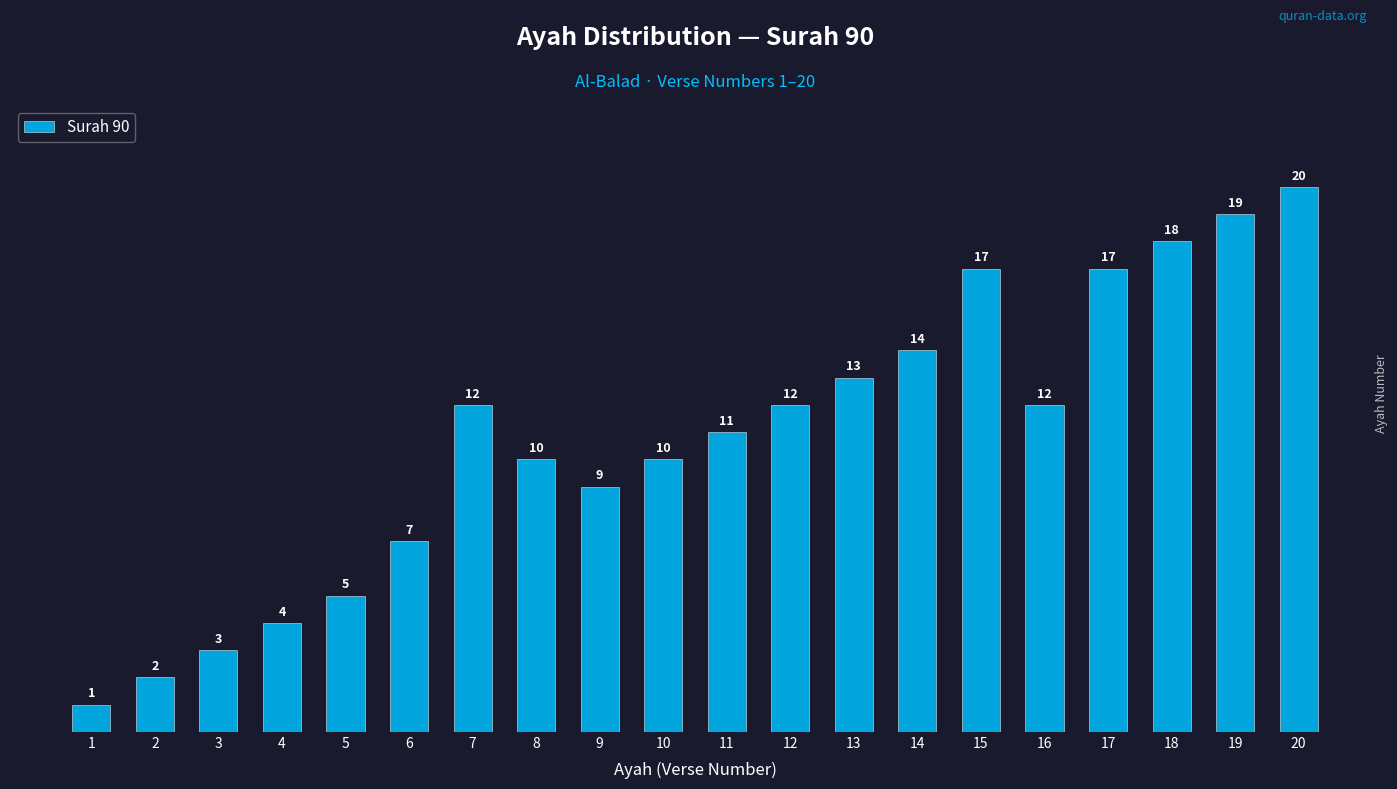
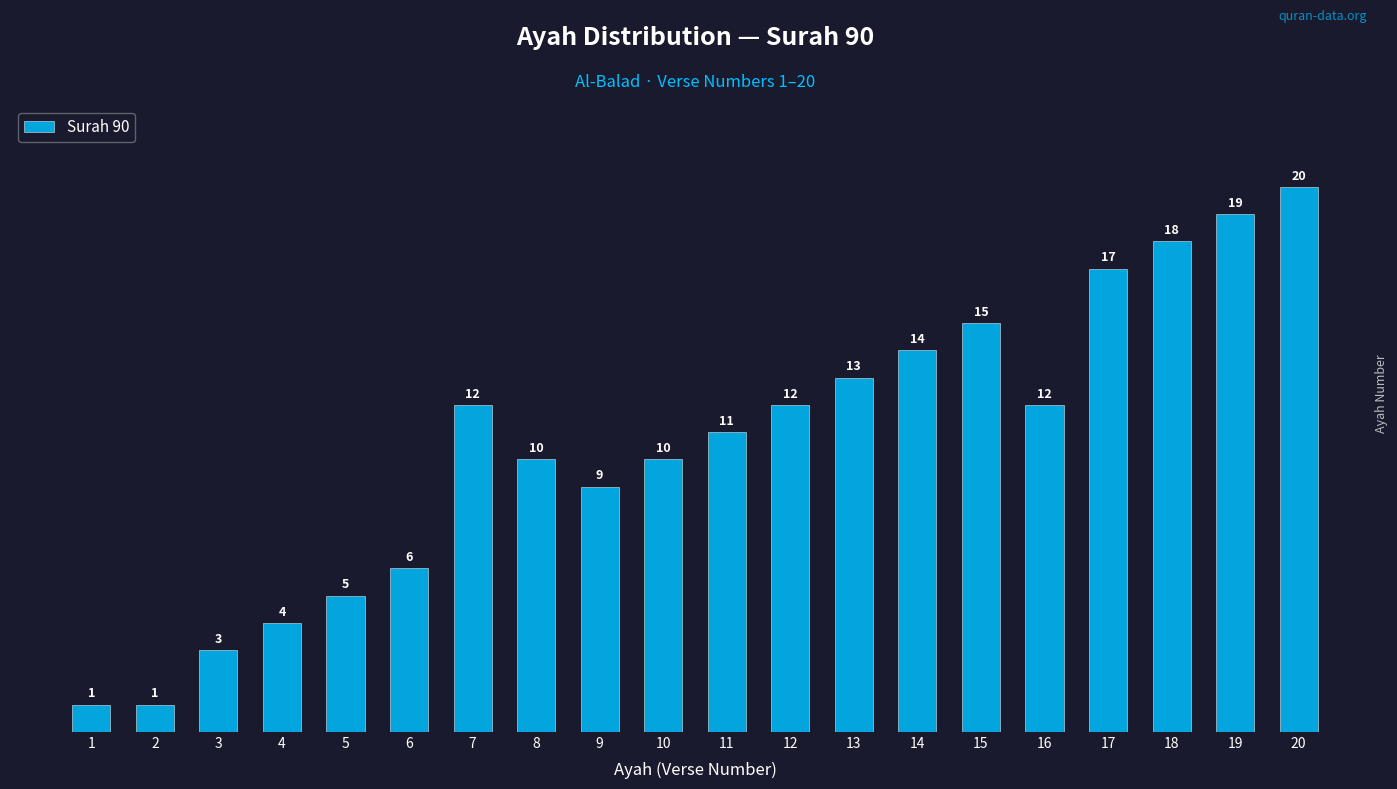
  {
    "1": 1,
-   "2": 2,
+   "2": 1,
    "3": 3,
    "4": 4,
    "5": 5,
-   "6": 7,
+   "6": 6,
    "7": 12,
    "8": 10,
    "9": 9,
    "10": 10,
    "11": 11,
    "12": 12,
    "13": 13,
    "14": 14,
-   "15": 17,
+   "15": 15,
    "16": 12,
    "17": 17,
    "18": 18,
    "19": 19,
    "20": 20
  }
